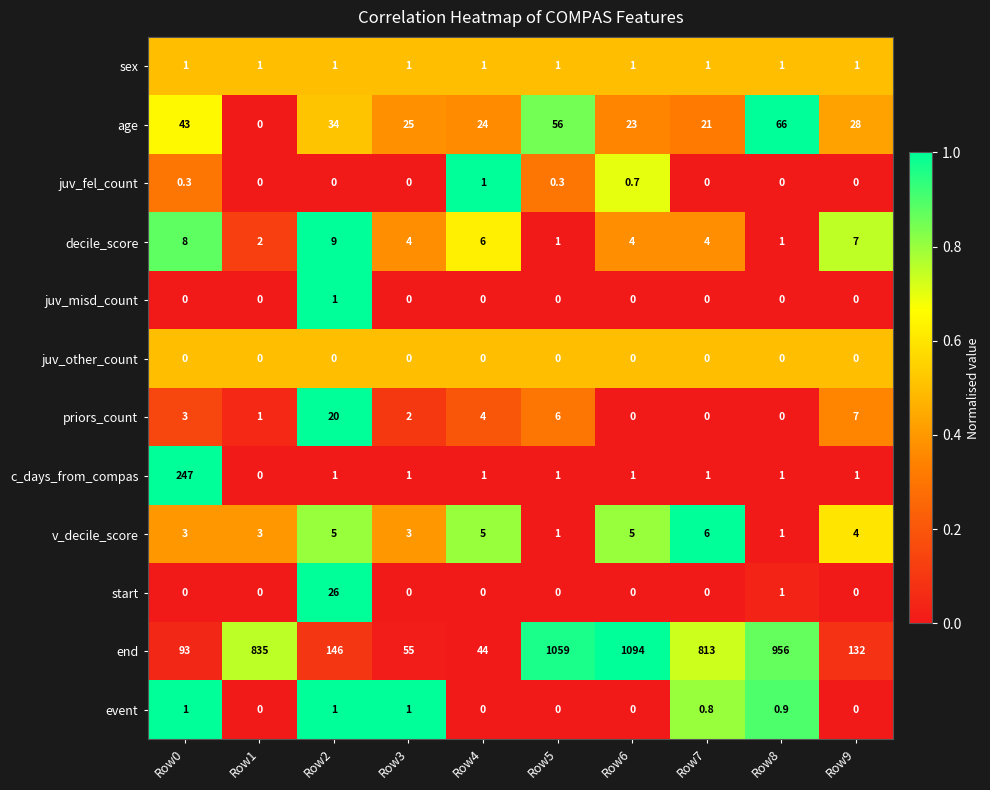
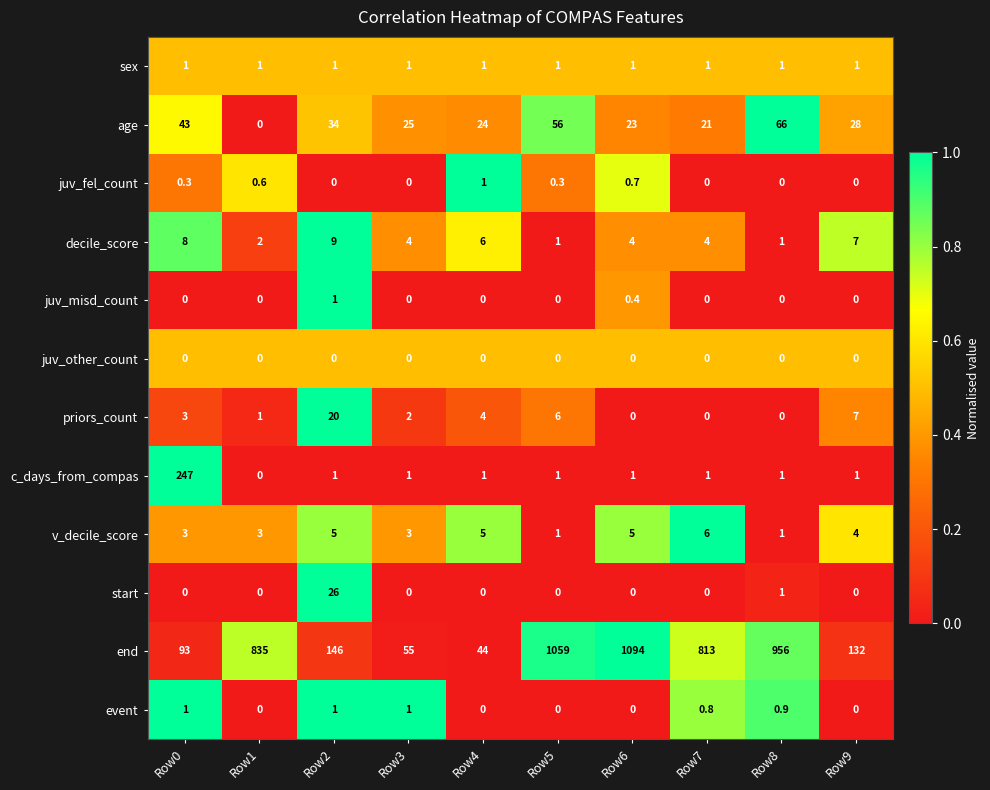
  {
    "sex": {
      "Row0": 1,
      "Row1": 1,
      "Row2": 1,
      "Row3": 1,
      "Row4": 1,
      "Row5": 1,
      "Row6": 1,
      "Row7": 1,
      "Row8": 1,
      "Row9": 1
    },
    "age": {
      "Row0": 43,
      "Row1": 0,
      "Row2": 34,
      "Row3": 25,
      "Row4": 24,
      "Row5": 56,
      "Row6": 23,
      "Row7": 21,
      "Row8": 66,
      "Row9": 28
    },
    "juv_fel_count": {
      "Row0": 0.3,
-     "Row1": 0,
+     "Row1": 0.6,
      "Row2": 0,
      "Row3": 0,
      "Row4": 1,
      "Row5": 0.3,
      "Row6": 0.7,
      "Row7": 0,
      "Row8": 0,
      "Row9": 0
    },
    "decile_score": {
      "Row0": 8,
      "Row1": 2,
      "Row2": 9,
      "Row3": 4,
      "Row4": 6,
      "Row5": 1,
      "Row6": 4,
      "Row7": 4,
      "Row8": 1,
      "Row9": 7
    },
    "juv_misd_count": {
      "Row0": 0,
      "Row1": 0,
      "Row2": 1,
      "Row3": 0,
      "Row4": 0,
      "Row5": 0,
-     "Row6": 0,
+     "Row6": 0.4,
      "Row7": 0,
      "Row8": 0,
      "Row9": 0
    },
    "juv_other_count": {
      "Row0": 0,
      "Row1": 0,
      "Row2": 0,
      "Row3": 0,
      "Row4": 0,
      "Row5": 0,
      "Row6": 0,
      "Row7": 0,
      "Row8": 0,
      "Row9": 0
    },
    "priors_count": {
      "Row0": 3,
      "Row1": 1,
      "Row2": 20,
      "Row3": 2,
      "Row4": 4,
      "Row5": 6,
      "Row6": 0,
      "Row7": 0,
      "Row8": 0,
      "Row9": 7
    },
    "c_days_from_compas": {
      "Row0": 247,
      "Row1": 0,
      "Row2": 1,
      "Row3": 1,
      "Row4": 1,
      "Row5": 1,
      "Row6": 1,
      "Row7": 1,
      "Row8": 1,
      "Row9": 1
    },
    "v_decile_score": {
      "Row0": 3,
      "Row1": 3,
      "Row2": 5,
      "Row3": 3,
      "Row4": 5,
      "Row5": 1,
      "Row6": 5,
      "Row7": 6,
      "Row8": 1,
      "Row9": 4
    },
    "start": {
      "Row0": 0,
      "Row1": 0,
      "Row2": 26,
      "Row3": 0,
      "Row4": 0,
      "Row5": 0,
      "Row6": 0,
      "Row7": 0,
      "Row8": 1,
      "Row9": 0
    },
    "end": {
      "Row0": 93,
      "Row1": 835,
      "Row2": 146,
      "Row3": 55,
      "Row4": 44,
      "Row5": 1059,
      "Row6": 1094,
      "Row7": 813,
      "Row8": 956,
      "Row9": 132
    },
    "event": {
      "Row0": 1,
      "Row1": 0,
      "Row2": 1,
      "Row3": 1,
      "Row4": 0,
      "Row5": 0,
      "Row6": 0,
      "Row7": 0.8,
      "Row8": 0.9,
      "Row9": 0
    }
  }
